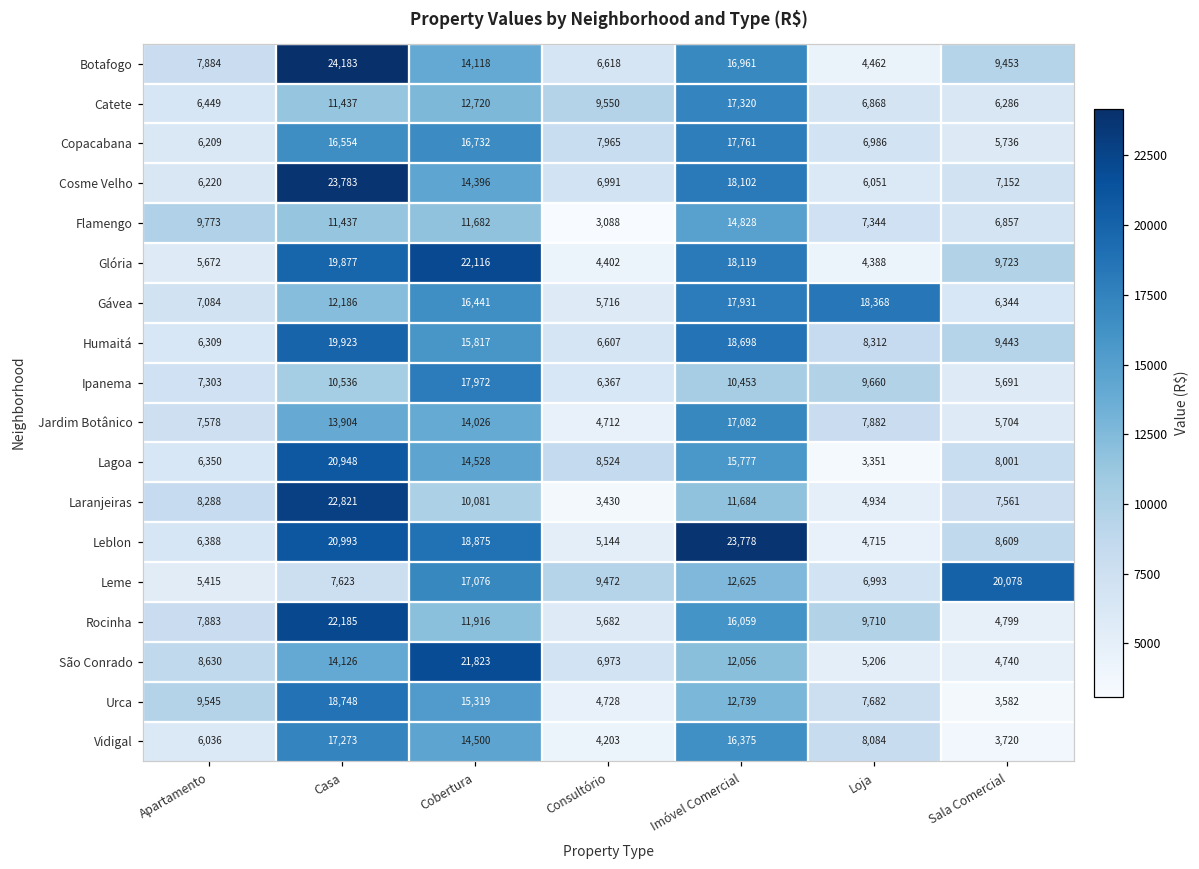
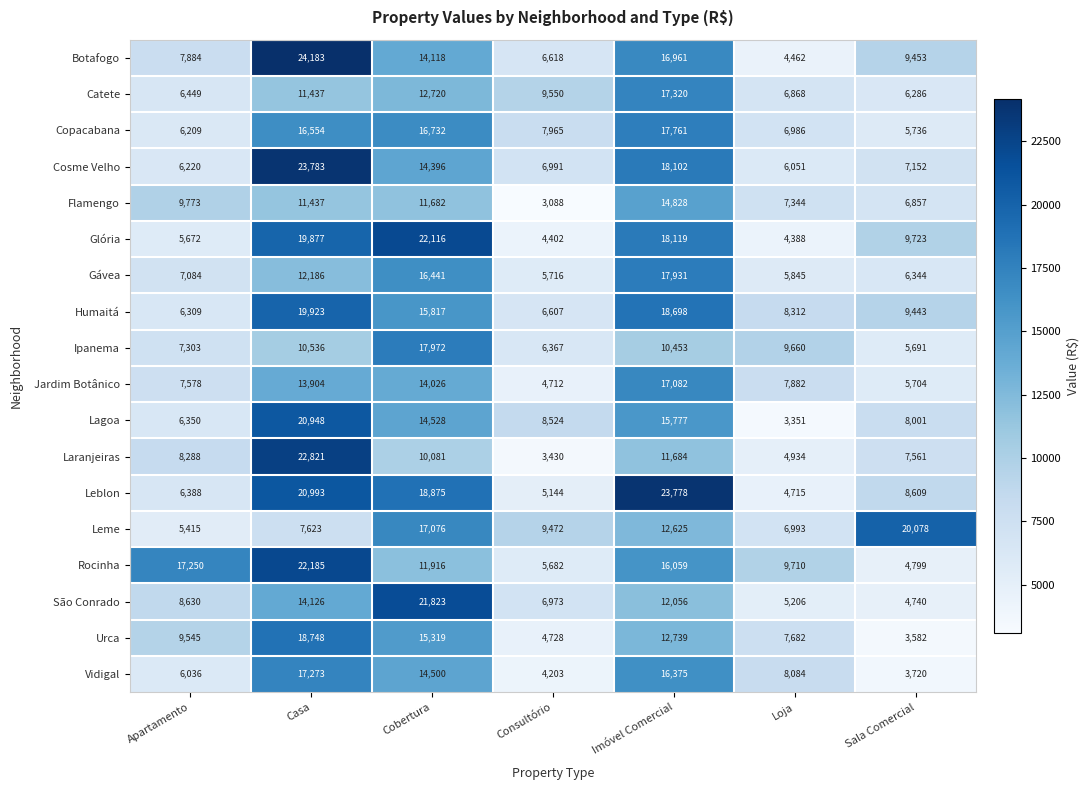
  {
    "Botafogo": {
      "Apartamento": "7,884",
      "Casa": "24,183",
      "Cobertura": "14,118",
      "Consultório": "6,618",
      "Imóvel Comercial": "16,961",
      "Loja": "4,462",
      "Sala Comercial": "9,453"
    },
    "Catete": {
      "Apartamento": "6,449",
      "Casa": "11,437",
      "Cobertura": "12,720",
      "Consultório": "9,550",
      "Imóvel Comercial": "17,320",
      "Loja": "6,868",
      "Sala Comercial": "6,286"
    },
    "Copacabana": {
      "Apartamento": "6,209",
      "Casa": "16,554",
      "Cobertura": "16,732",
      "Consultório": "7,965",
      "Imóvel Comercial": "17,761",
      "Loja": "6,986",
      "Sala Comercial": "5,736"
    },
    "Cosme Velho": {
      "Apartamento": "6,220",
      "Casa": "23,783",
      "Cobertura": "14,396",
      "Consultório": "6,991",
      "Imóvel Comercial": "18,102",
      "Loja": "6,051",
      "Sala Comercial": "7,152"
    },
    "Flamengo": {
      "Apartamento": "9,773",
      "Casa": "11,437",
      "Cobertura": "11,682",
      "Consultório": "3,088",
      "Imóvel Comercial": "14,828",
      "Loja": "7,344",
      "Sala Comercial": "6,857"
    },
    "Glória": {
      "Apartamento": "5,672",
      "Casa": "19,877",
      "Cobertura": "22,116",
      "Consultório": "4,402",
      "Imóvel Comercial": "18,119",
      "Loja": "4,388",
      "Sala Comercial": "9,723"
    },
    "Gávea": {
      "Apartamento": "7,084",
      "Casa": "12,186",
      "Cobertura": "16,441",
      "Consultório": "5,716",
      "Imóvel Comercial": "17,931",
-     "Loja": "18,368",
+     "Loja": "5,845",
      "Sala Comercial": "6,344"
    },
    "Humaitá": {
      "Apartamento": "6,309",
      "Casa": "19,923",
      "Cobertura": "15,817",
      "Consultório": "6,607",
      "Imóvel Comercial": "18,698",
      "Loja": "8,312",
      "Sala Comercial": "9,443"
    },
    "Ipanema": {
      "Apartamento": "7,303",
      "Casa": "10,536",
      "Cobertura": "17,972",
      "Consultório": "6,367",
      "Imóvel Comercial": "10,453",
      "Loja": "9,660",
      "Sala Comercial": "5,691"
    },
    "Jardim Botânico": {
      "Apartamento": "7,578",
      "Casa": "13,904",
      "Cobertura": "14,026",
      "Consultório": "4,712",
      "Imóvel Comercial": "17,082",
      "Loja": "7,882",
      "Sala Comercial": "5,704"
    },
    "Lagoa": {
      "Apartamento": "6,350",
      "Casa": "20,948",
      "Cobertura": "14,528",
      "Consultório": "8,524",
      "Imóvel Comercial": "15,777",
      "Loja": "3,351",
      "Sala Comercial": "8,001"
    },
    "Laranjeiras": {
      "Apartamento": "8,288",
      "Casa": "22,821",
      "Cobertura": "10,081",
      "Consultório": "3,430",
      "Imóvel Comercial": "11,684",
      "Loja": "4,934",
      "Sala Comercial": "7,561"
    },
    "Leblon": {
      "Apartamento": "6,388",
      "Casa": "20,993",
      "Cobertura": "18,875",
      "Consultório": "5,144",
      "Imóvel Comercial": "23,778",
      "Loja": "4,715",
      "Sala Comercial": "8,609"
    },
    "Leme": {
      "Apartamento": "5,415",
      "Casa": "7,623",
      "Cobertura": "17,076",
      "Consultório": "9,472",
      "Imóvel Comercial": "12,625",
      "Loja": "6,993",
      "Sala Comercial": "20,078"
    },
    "Rocinha": {
-     "Apartamento": "7,883",
+     "Apartamento": "17,250",
      "Casa": "22,185",
      "Cobertura": "11,916",
      "Consultório": "5,682",
      "Imóvel Comercial": "16,059",
      "Loja": "9,710",
      "Sala Comercial": "4,799"
    },
    "São Conrado": {
      "Apartamento": "8,630",
      "Casa": "14,126",
      "Cobertura": "21,823",
      "Consultório": "6,973",
      "Imóvel Comercial": "12,056",
      "Loja": "5,206",
      "Sala Comercial": "4,740"
    },
    "Urca": {
      "Apartamento": "9,545",
      "Casa": "18,748",
      "Cobertura": "15,319",
      "Consultório": "4,728",
      "Imóvel Comercial": "12,739",
      "Loja": "7,682",
      "Sala Comercial": "3,582"
    },
    "Vidigal": {
      "Apartamento": "6,036",
      "Casa": "17,273",
      "Cobertura": "14,500",
      "Consultório": "4,203",
      "Imóvel Comercial": "16,375",
      "Loja": "8,084",
      "Sala Comercial": "3,720"
    }
  }
